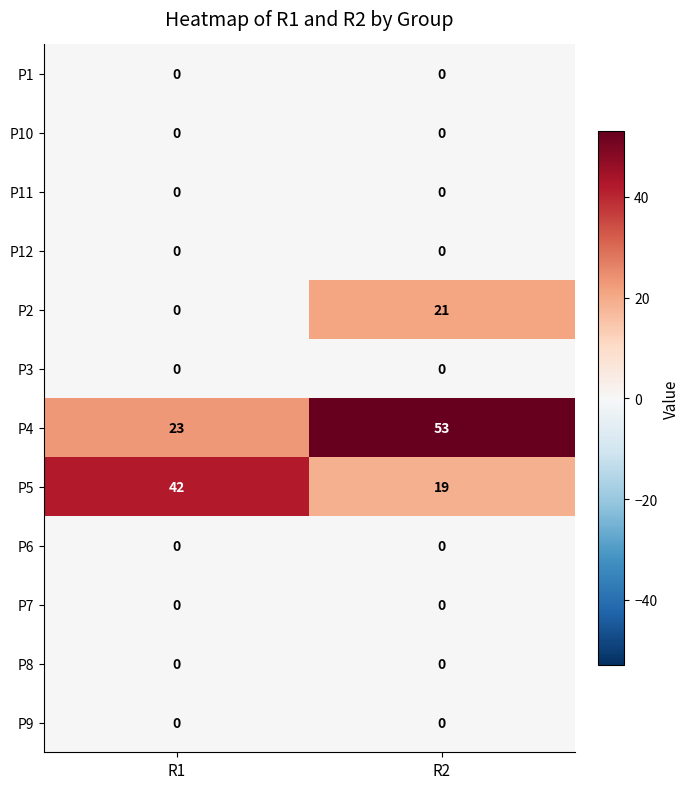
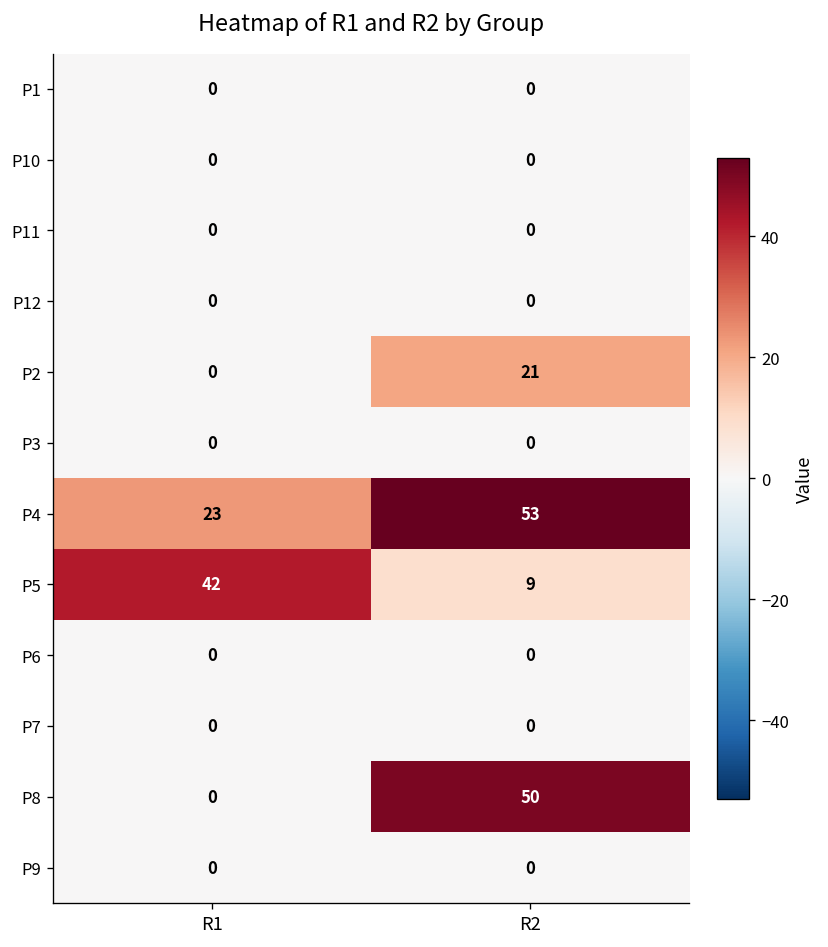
  {
    "P1": {
      "R1": 0,
      "R2": 0
    },
    "P10": {
      "R1": 0,
      "R2": 0
    },
    "P11": {
      "R1": 0,
      "R2": 0
    },
    "P12": {
      "R1": 0,
      "R2": 0
    },
    "P2": {
      "R1": 0,
      "R2": 21
    },
    "P3": {
      "R1": 0,
      "R2": 0
    },
    "P4": {
      "R1": 23,
      "R2": 53
    },
    "P5": {
      "R1": 42,
-     "R2": 19
+     "R2": 9
    },
    "P6": {
      "R1": 0,
      "R2": 0
    },
    "P7": {
      "R1": 0,
      "R2": 0
    },
    "P8": {
      "R1": 0,
-     "R2": 0
+     "R2": 50
    },
    "P9": {
      "R1": 0,
      "R2": 0
    }
  }
